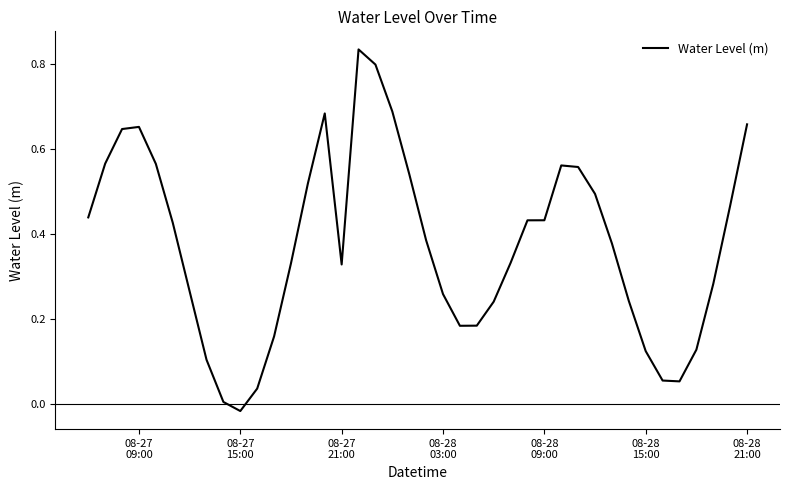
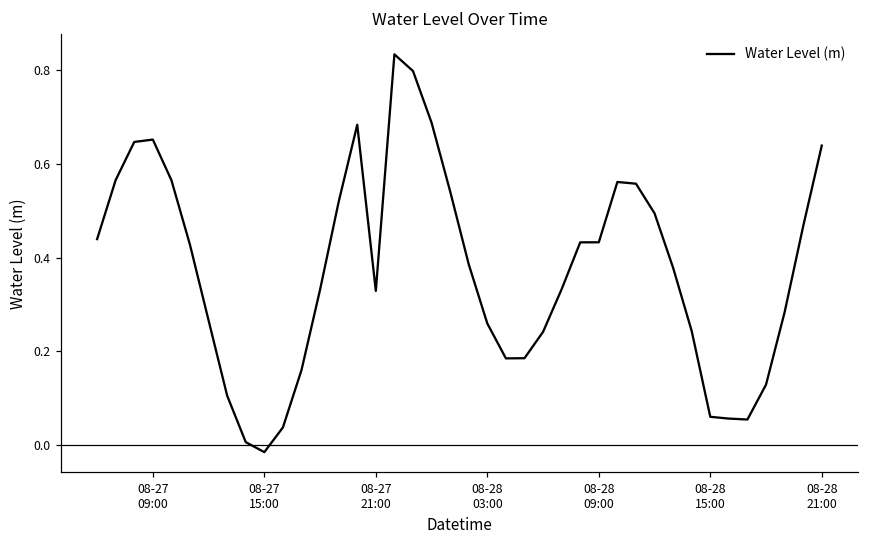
  {
    "08-27 09:00": 0.65,
    "08-27 15:00": -0.02,
    "08-27 21:00": 0.33,
    "08-28 03:00": 0.26,
    "08-28 09:00": 0.43,
-   "08-28 15:00": 0.12,
-   "08-28 21:00": 0.66
+   "08-28 15:00": 0.06,
+   "08-28 21:00": 0.64
  }
